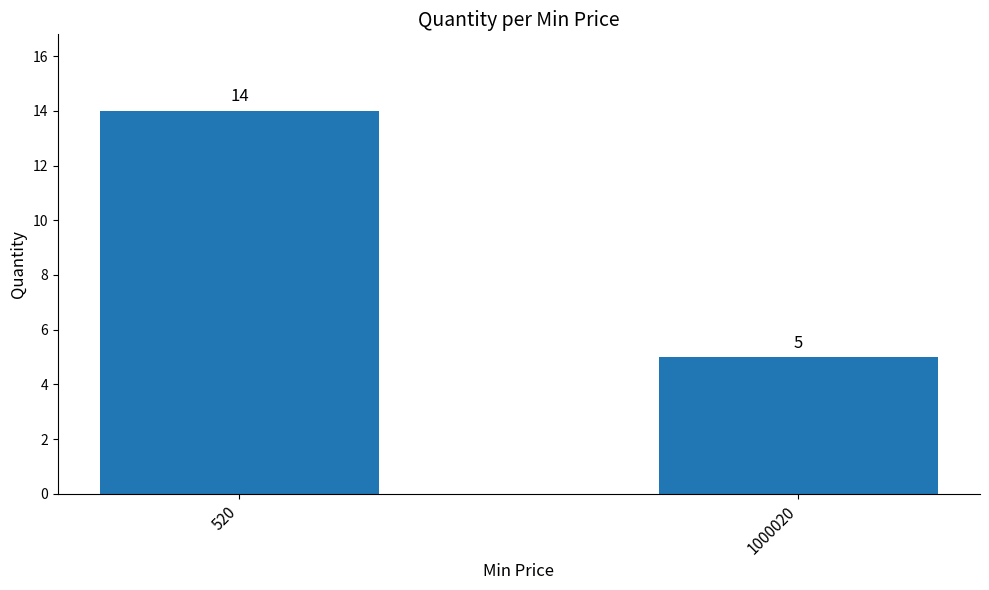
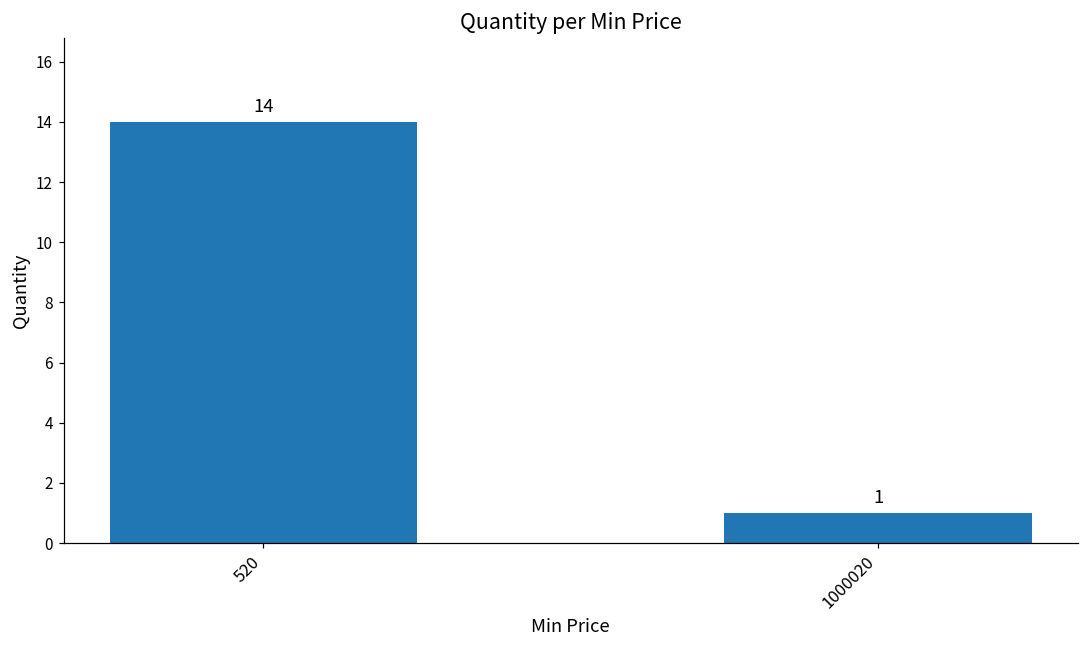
  {
    "520": 14,
-   "1000020": 5
+   "1000020": 1
  }
